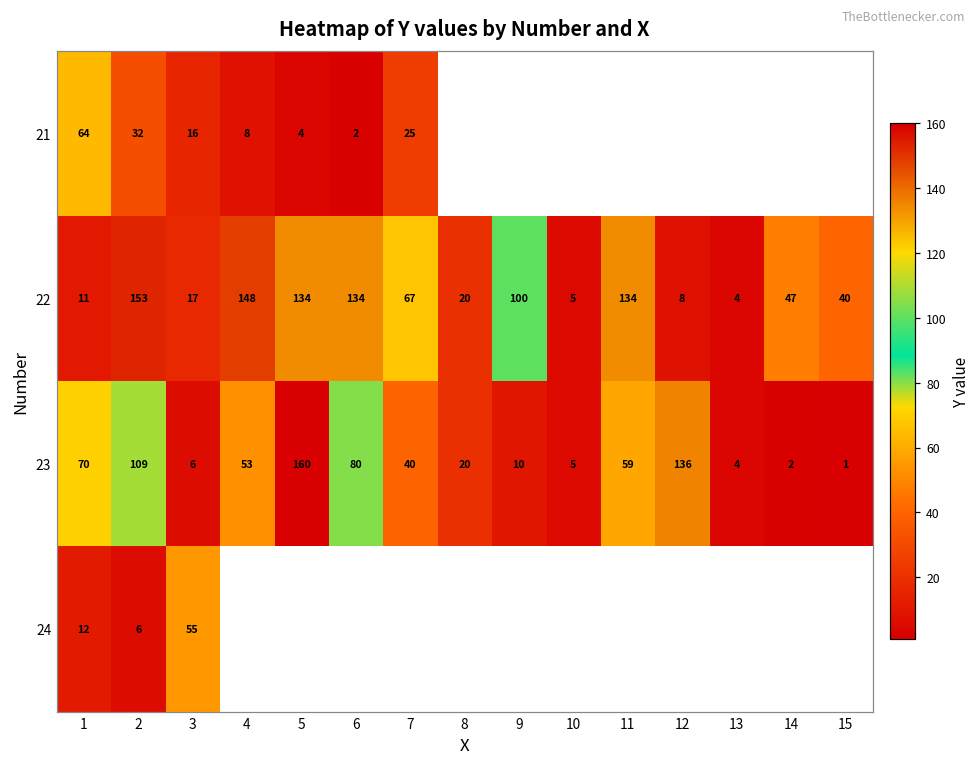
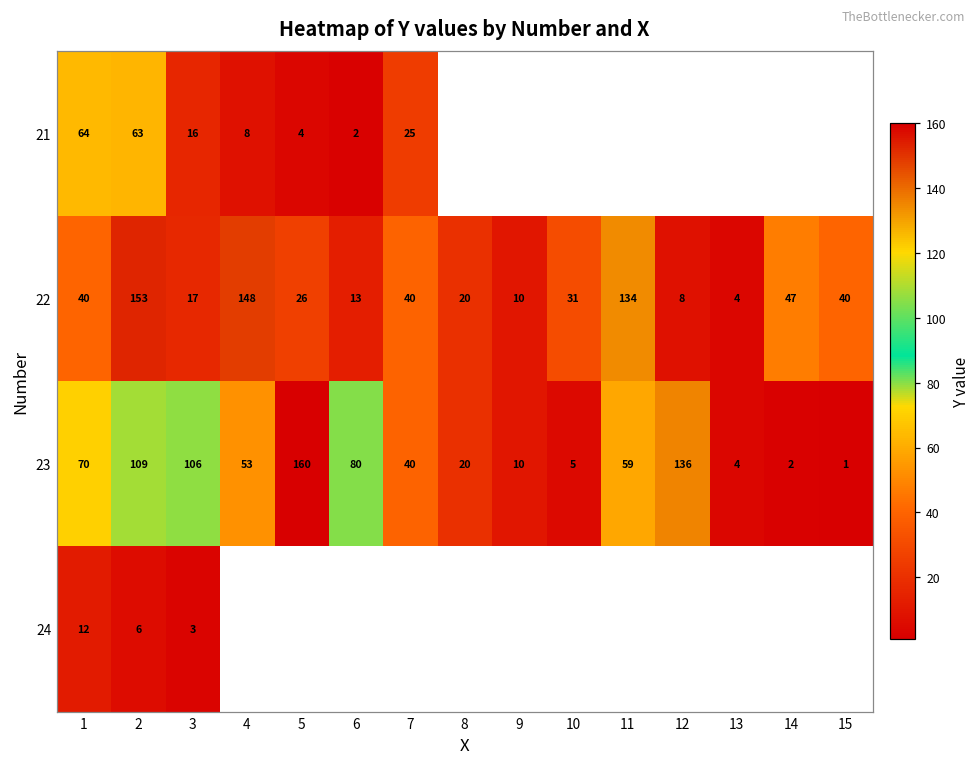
  {
    "21": {
      "1": 64,
-     "2": 32,
+     "2": 63,
      "3": 16,
      "4": 8,
      "5": 4,
      "6": 2,
      "7": 25
    },
    "22": {
-     "1": 11,
+     "1": 40,
      "2": 153,
      "3": 17,
      "4": 148,
-     "5": 134,
-     "6": 134,
-     "7": 67,
+     "5": 26,
+     "6": 13,
+     "7": 40,
      "8": 20,
-     "9": 100,
-     "10": 5,
+     "9": 10,
+     "10": 31,
      "11": 134,
      "12": 8,
      "13": 4,
      "14": 47,
      "15": 40
    },
    "23": {
      "1": 70,
      "2": 109,
-     "3": 6,
+     "3": 106,
      "4": 53,
      "5": 160,
      "6": 80,
      "7": 40,
      "8": 20,
      "9": 10,
      "10": 5,
      "11": 59,
      "12": 136,
      "13": 4,
      "14": 2,
      "15": 1
    },
    "24": {
      "1": 12,
      "2": 6,
-     "3": 55
+     "3": 3
    }
  }
